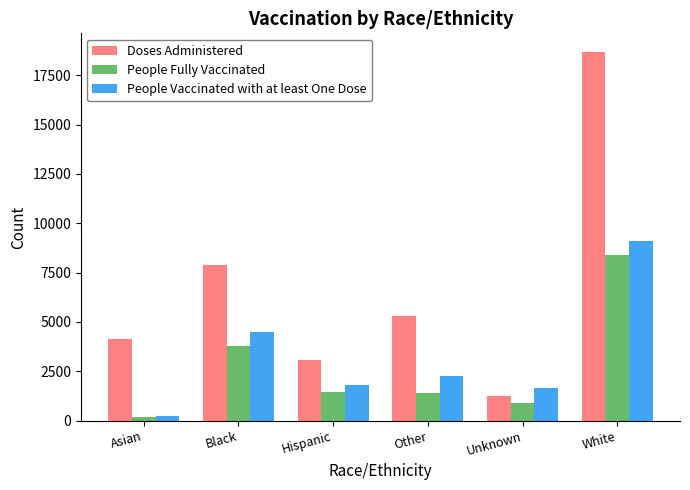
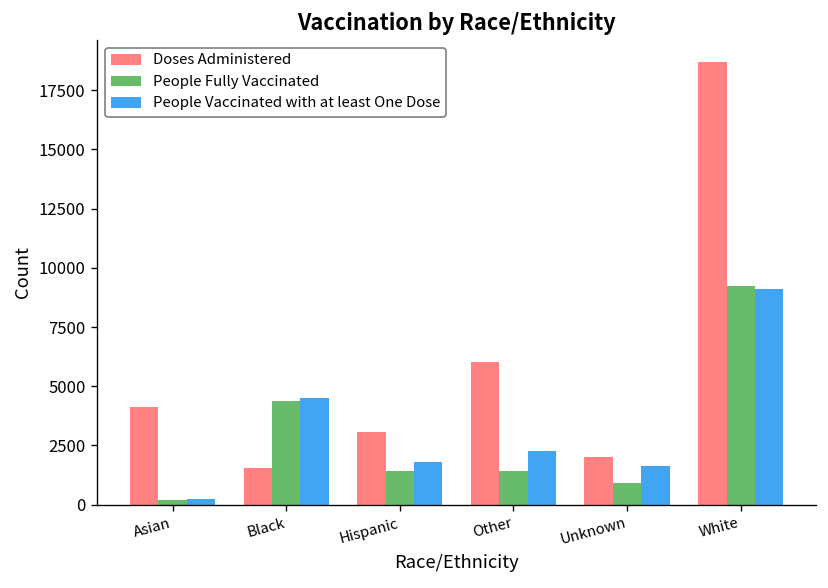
  {
    "Doses Administered": {
      "Asian": 4100,
-     "Black": 7900,
+     "Black": 1600,
      "Hispanic": 3000,
-     "Other": 5300,
-     "Unknown": 1300,
+     "Other": 6000,
+     "Unknown": 2000,
      "White": 18700
    },
    "People Fully Vaccinated": {
      "Asian": 200,
-     "Black": 3800,
+     "Black": 4400,
      "Hispanic": 1400,
      "Other": 1400,
      "Unknown": 900,
-     "White": 8400
+     "White": 9200
    },
    "People Vaccinated with at least One Dose": {
      "Asian": 200,
      "Black": 4500,
      "Hispanic": 1800,
      "Other": 2300,
      "Unknown": 1600,
      "White": 9100
    }
  }
